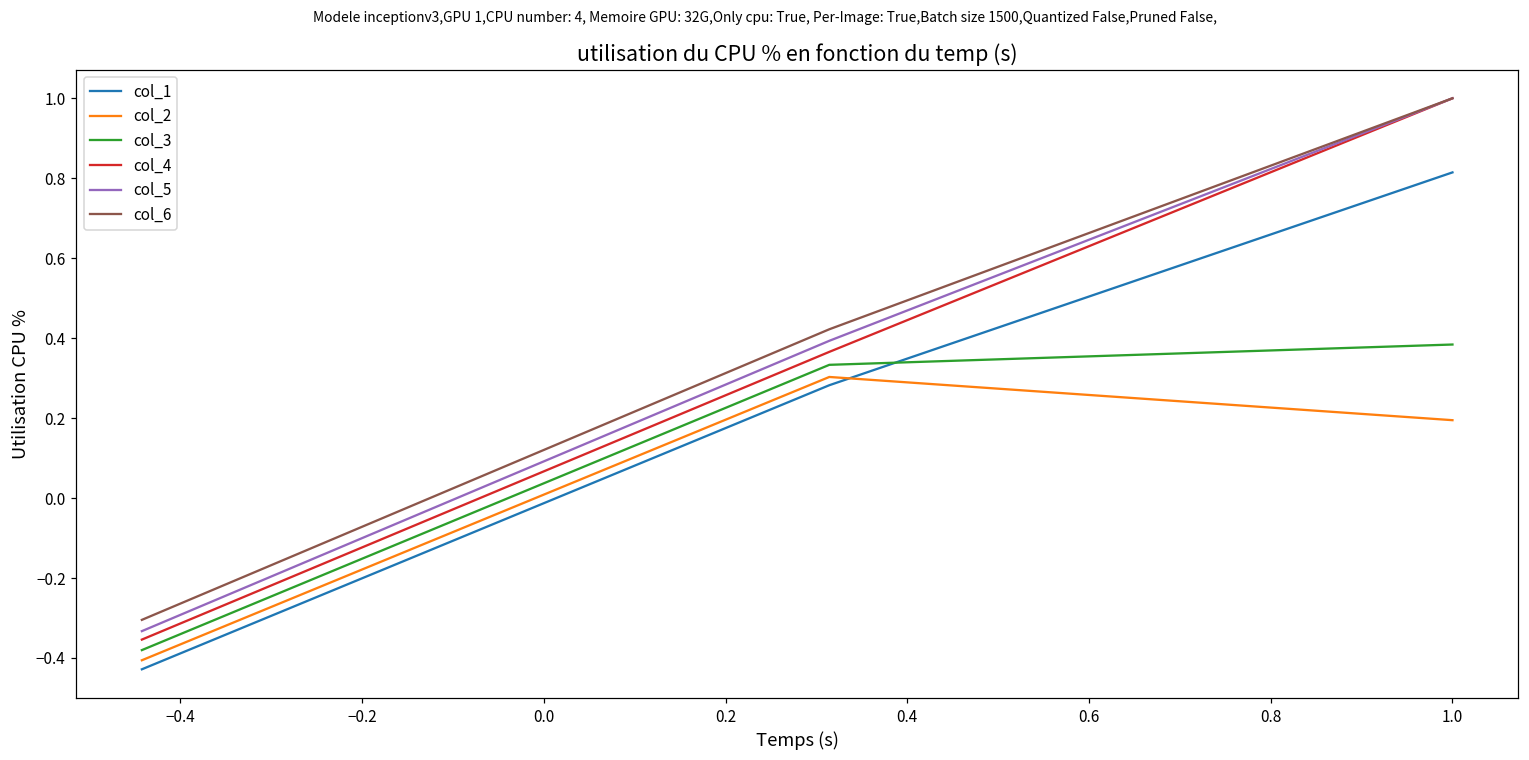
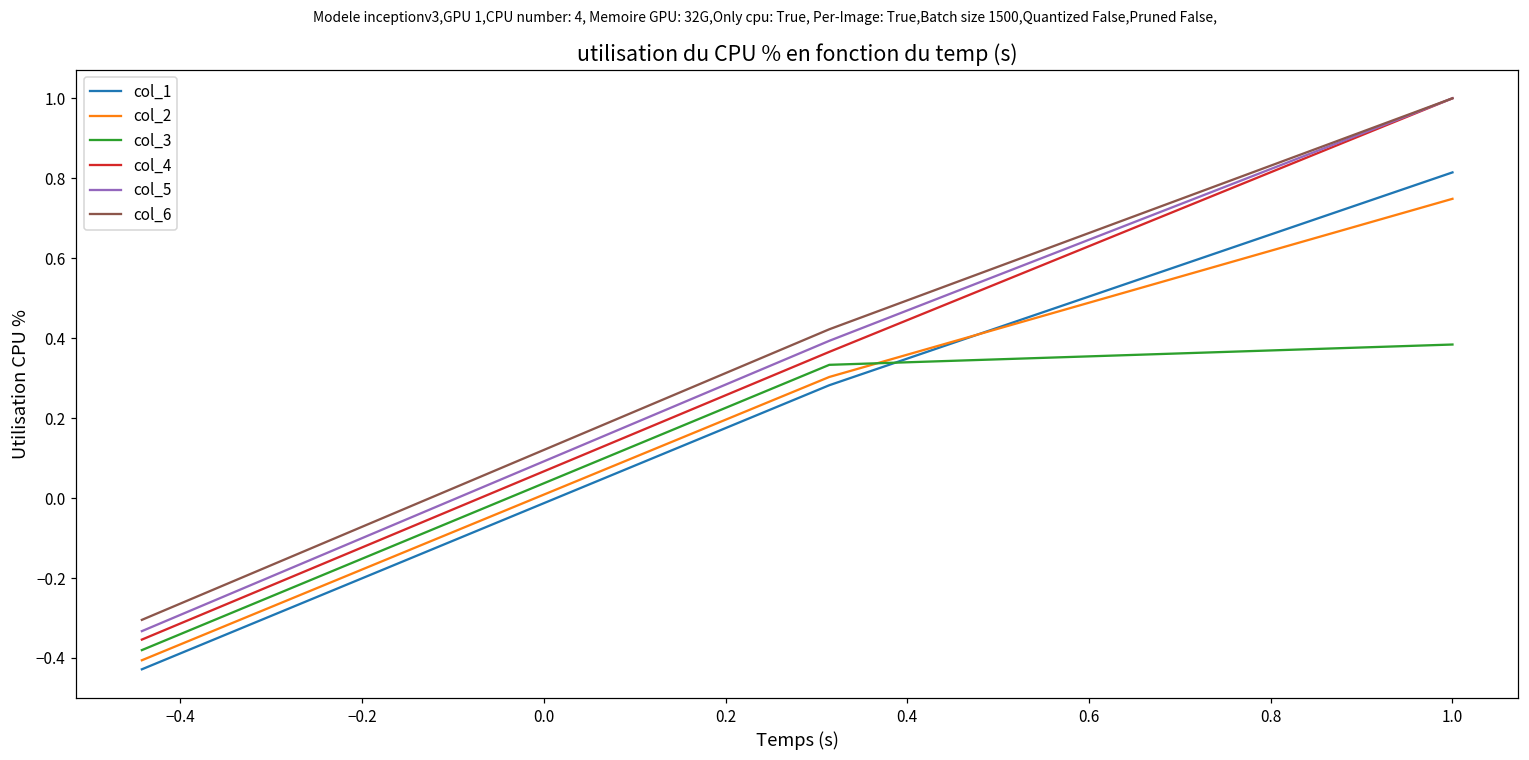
  {
    "col_1": {
      "1.0": 0.81
    },
    "col_2": {
-     "1.0": 0.19
+     "1.0": 0.75
    },
    "col_3": {
      "1.0": 0.38
    }
  }
